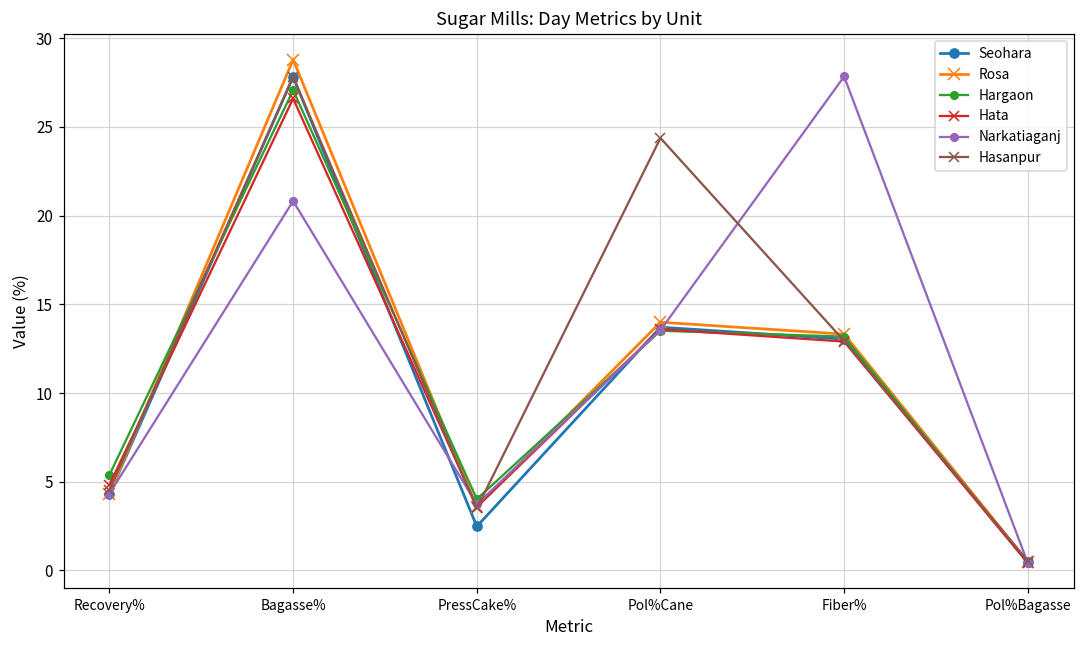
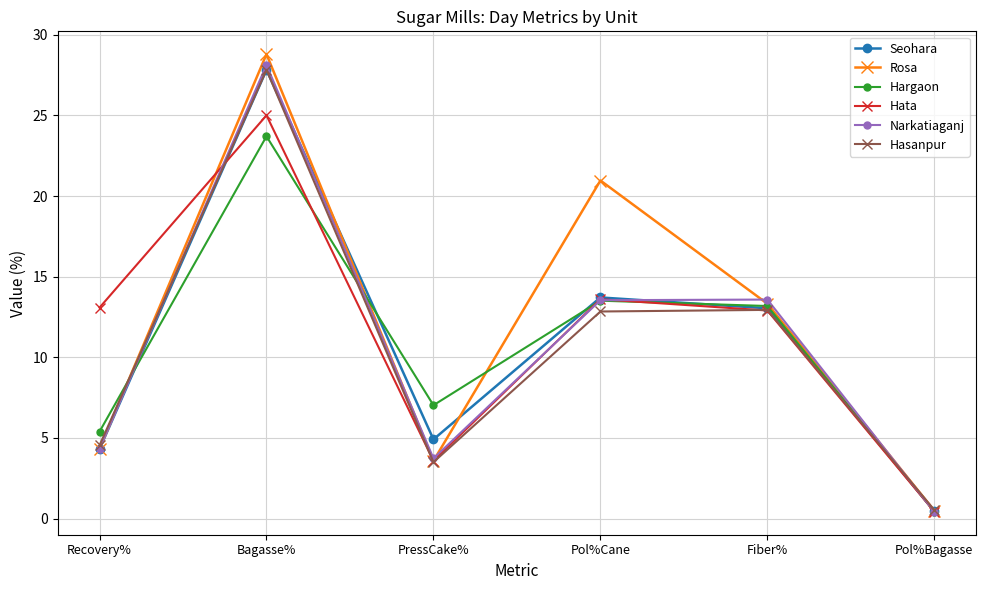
  {
    "Seohara": {
-     "PressCake%": 2.5
+     "PressCake%": 4.9
    },
    "Rosa": {
      "Bagasse%": 28.8,
-     "Pol%Cane": 14.0
+     "Pol%Cane": 21.0
    },
    "Hargaon": {
      "Recovery%": 5.4,
-     "Bagasse%": 27.1,
-     "PressCake%": 4.0
+     "Bagasse%": 23.7,
+     "PressCake%": 7.0
    },
    "Hata": {
-     "Recovery%": 4.8,
-     "Bagasse%": 26.6
+     "Recovery%": 13.1,
+     "Bagasse%": 25.0
    },
    "Narkatiaganj": {
-     "Bagasse%": 20.8,
-     "Fiber%": 27.8
+     "Bagasse%": 28.1,
+     "Fiber%": 13.6
    },
    "Hasanpur": {
      "Recovery%": 4.5,
-     "Pol%Cane": 24.4
+     "Pol%Cane": 12.8
    }
  }
